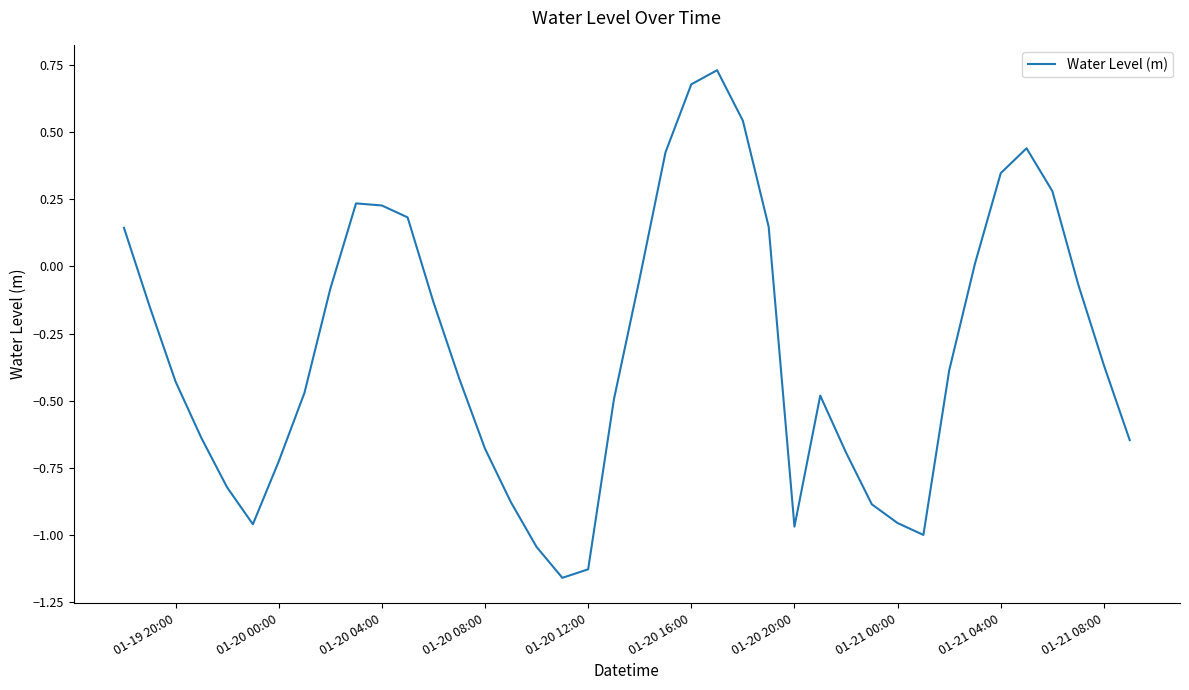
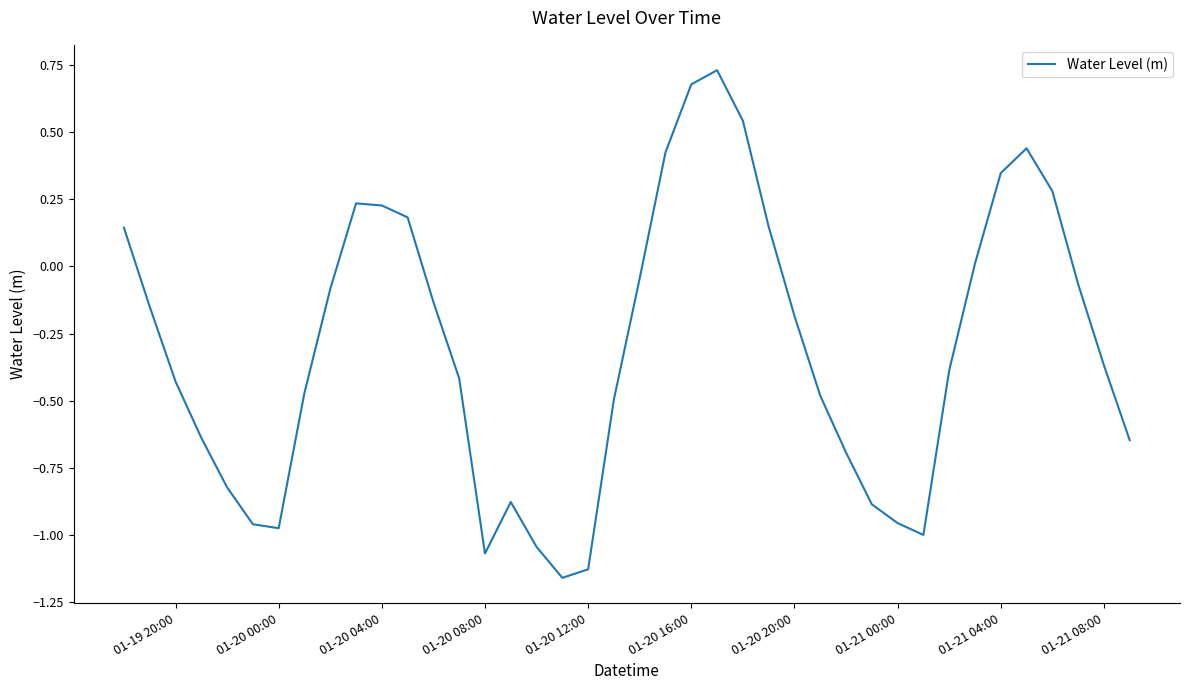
  {
    "01-19 20:00": -0.43,
-   "01-20 00:00": -0.73,
+   "01-20 00:00": -0.97,
    "01-20 04:00": 0.23,
-   "01-20 08:00": -0.68,
+   "01-20 08:00": -1.07,
    "01-20 12:00": -1.13,
    "01-20 16:00": 0.68,
-   "01-20 20:00": -0.97,
+   "01-20 20:00": -0.18,
    "01-21 00:00": -0.96,
    "01-21 04:00": 0.35,
    "01-21 08:00": -0.37
  }
